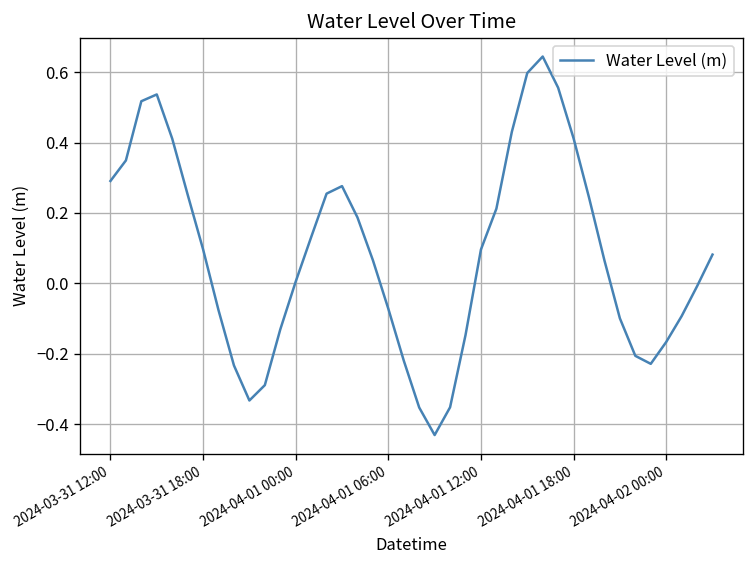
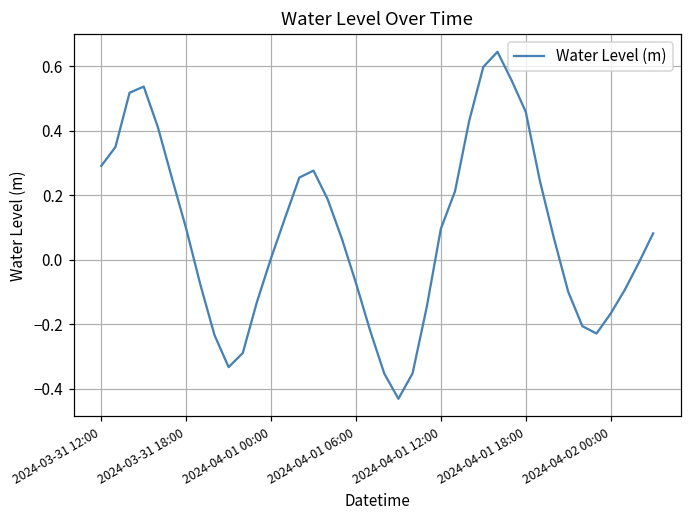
  {
    "2024-03-31 12:00": 0.29,
    "2024-03-31 18:00": 0.10,
    "2024-04-01 00:00": 0.01,
    "2024-04-01 06:00": -0.07,
    "2024-04-01 12:00": 0.10,
-   "2024-04-01 18:00": 0.41,
+   "2024-04-01 18:00": 0.46,
    "2024-04-02 00:00": -0.17
  }
